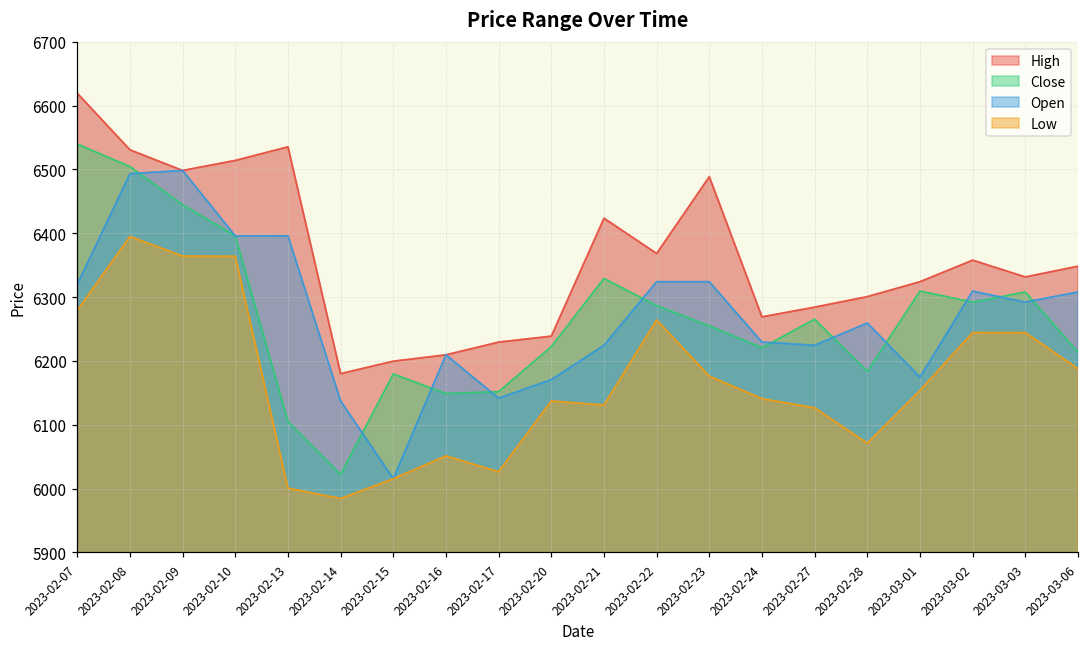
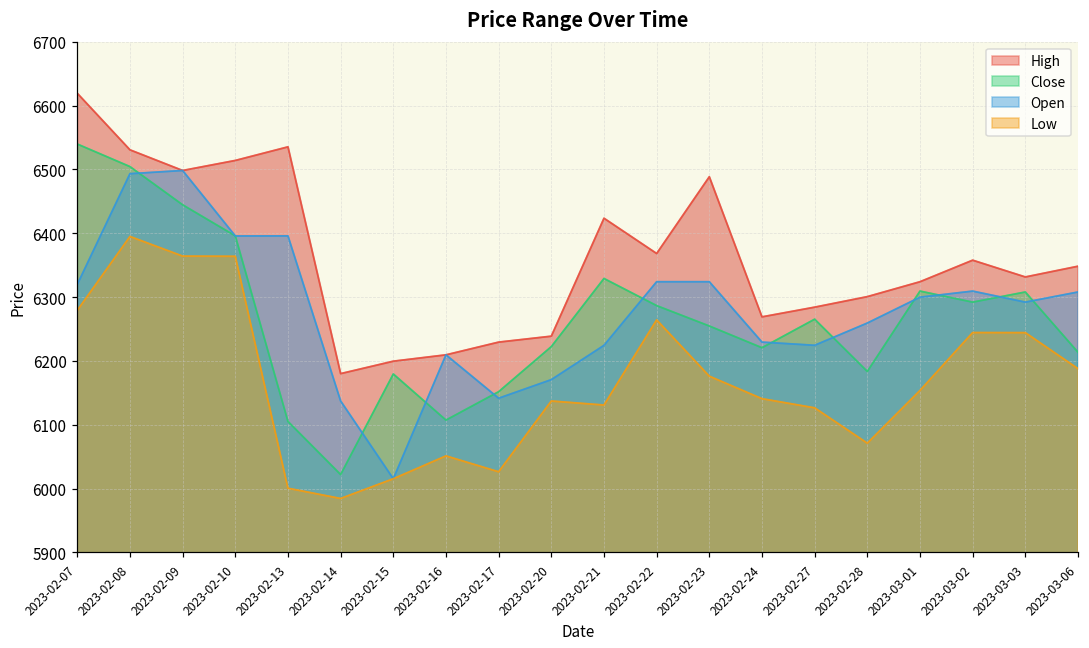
  {
    "High": {
      "2023-02-07": 6620,
      "2023-02-08": 6530,
      "2023-02-10": 6510,
      "2023-02-13": 6540,
      "2023-02-14": 6180,
      "2023-02-15": 6200,
      "2023-02-17": 6230,
      "2023-02-20": 6240,
      "2023-02-21": 6420,
      "2023-02-22": 6370,
      "2023-02-23": 6490,
      "2023-02-24": 6270,
      "2023-02-27": 6280,
      "2023-02-28": 6300,
      "2023-03-01": 6320,
      "2023-03-02": 6360,
      "2023-03-03": 6330,
      "2023-03-06": 6350
    },
    "Close": {
      "2023-02-07": 6540,
      "2023-02-08": 6500,
      "2023-02-09": 6440,
      "2023-02-13": 6110,
      "2023-02-14": 6020,
      "2023-02-15": 6180,
-     "2023-02-16": 6150,
+     "2023-02-16": 6110,
      "2023-02-17": 6150,
      "2023-02-20": 6220,
      "2023-02-21": 6330,
      "2023-02-22": 6290,
      "2023-02-23": 6250,
      "2023-02-24": 6220,
      "2023-02-27": 6270,
      "2023-02-28": 6180,
      "2023-03-01": 6310,
      "2023-03-02": 6290,
      "2023-03-03": 6310,
      "2023-03-06": 6210
    },
    "Open": {
      "2023-02-07": 6320,
      "2023-02-08": 6490,
      "2023-02-13": 6400,
      "2023-02-14": 6140,
      "2023-02-17": 6140,
      "2023-02-20": 6170,
      "2023-02-21": 6220,
      "2023-02-22": 6320,
      "2023-02-23": 6320,
      "2023-02-24": 6230,
      "2023-02-27": 6220,
      "2023-02-28": 6260,
-     "2023-03-01": 6170,
+     "2023-03-01": 6300,
      "2023-03-02": 6310,
      "2023-03-03": 6290,
      "2023-03-06": 6310
    },
    "Low": {
      "2023-02-07": 6280,
      "2023-02-08": 6390,
      "2023-02-09": 6360,
      "2023-02-10": 6360,
      "2023-02-13": 6000,
      "2023-02-14": 5980,
      "2023-02-16": 6050,
      "2023-02-17": 6030,
      "2023-02-20": 6140,
      "2023-02-21": 6130,
      "2023-02-22": 6260,
      "2023-02-23": 6180,
      "2023-02-24": 6140,
      "2023-02-27": 6130,
      "2023-02-28": 6070,
      "2023-03-01": 6150,
      "2023-03-02": 6240,
      "2023-03-03": 6240,
      "2023-03-06": 6190
    }
  }
